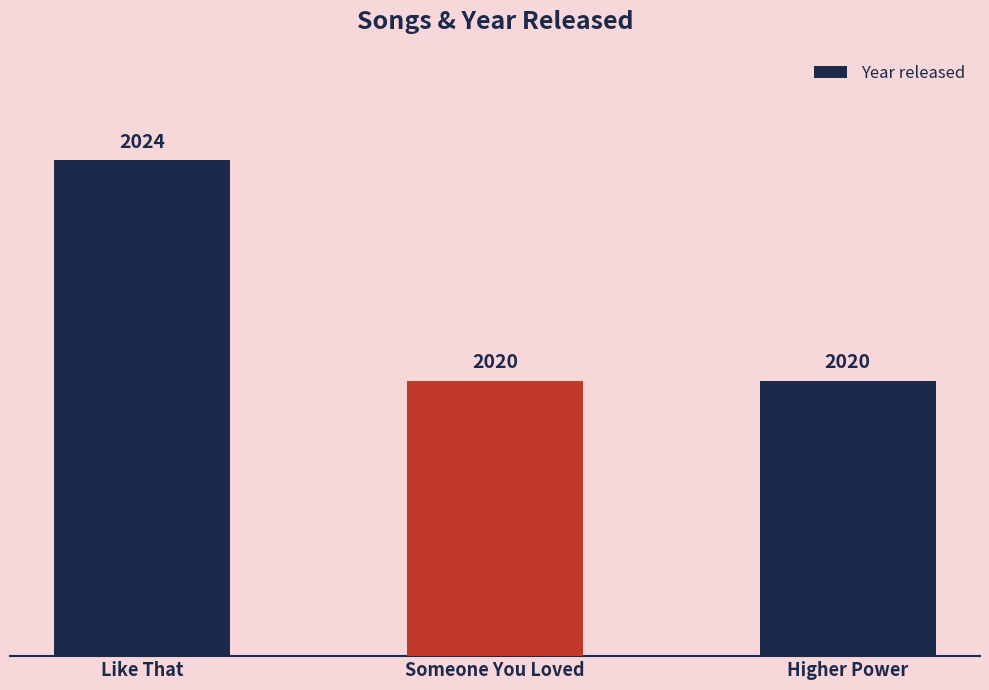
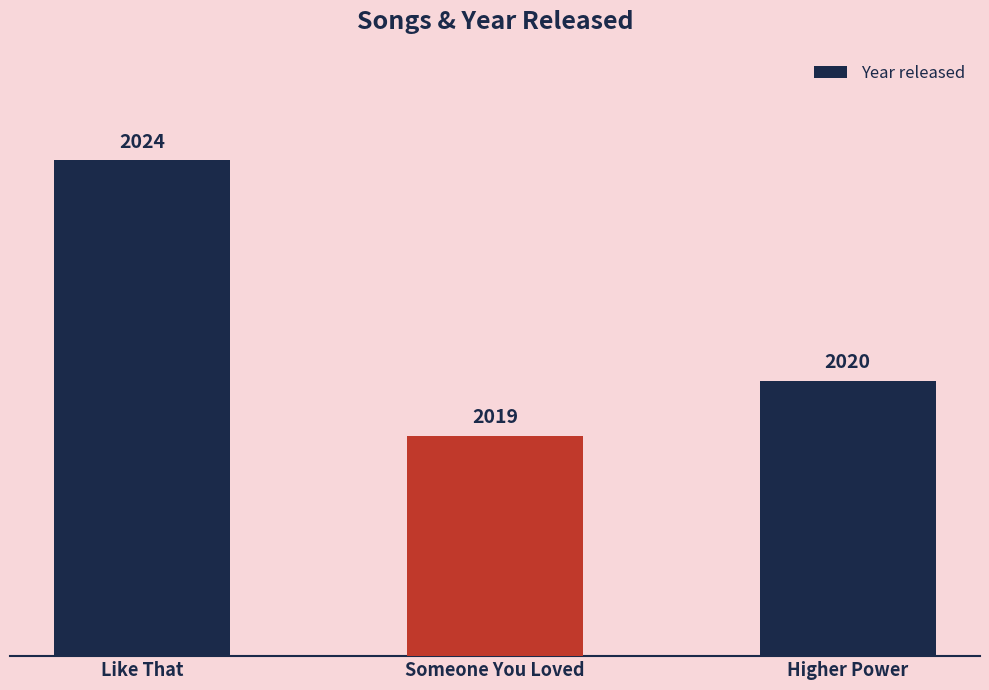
  {
    "Like That": 2024,
-   "Someone You Loved": 2020,
+   "Someone You Loved": 2019,
    "Higher Power": 2020
  }
